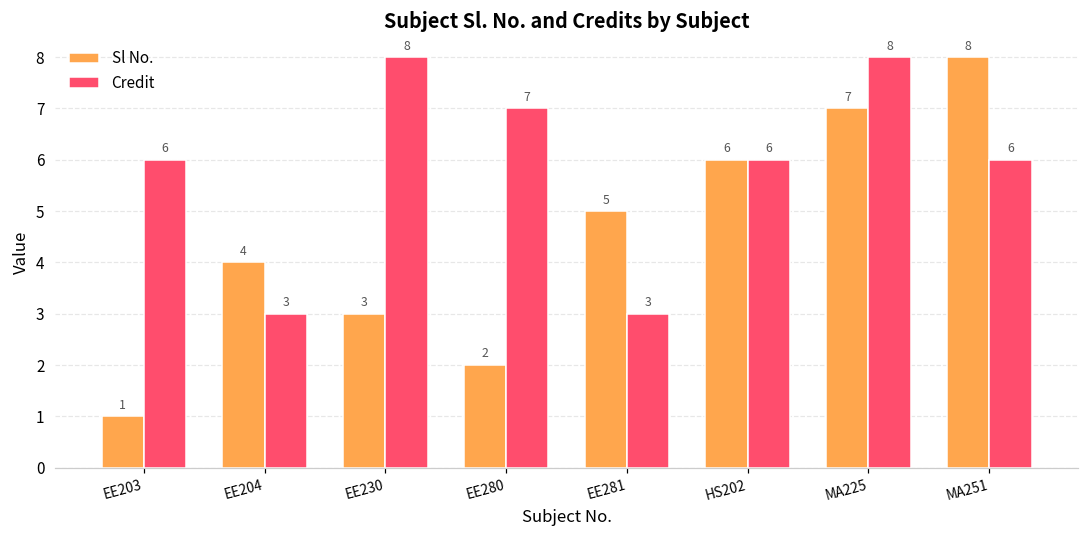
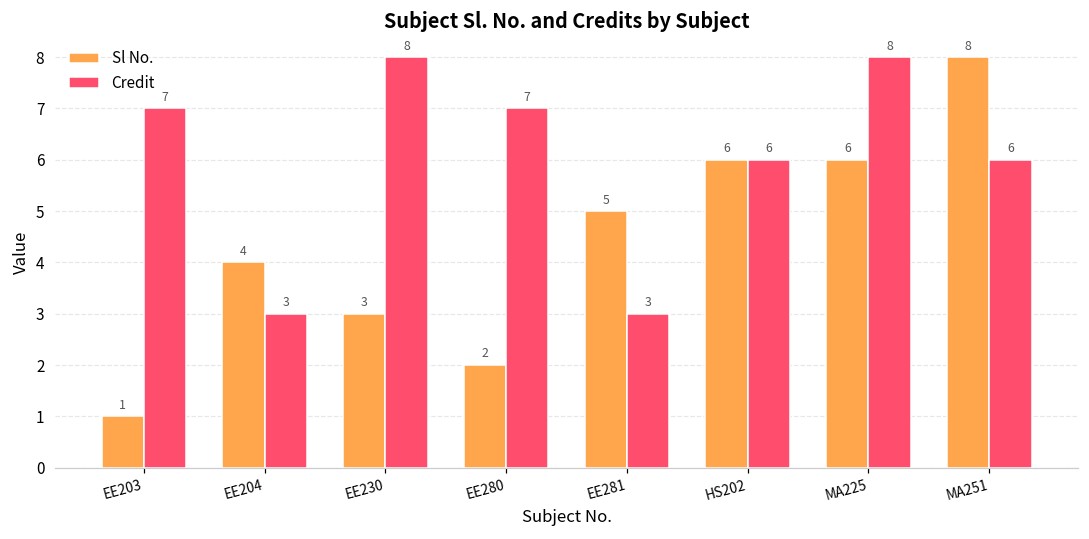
  {
    "Sl No.": {
      "EE203": 1,
      "EE204": 4,
      "EE230": 3,
      "EE280": 2,
      "EE281": 5,
      "HS202": 6,
-     "MA225": 7,
+     "MA225": 6,
      "MA251": 8
    },
    "Credit": {
-     "EE203": 6,
+     "EE203": 7,
      "EE204": 3,
      "EE230": 8,
      "EE280": 7,
      "EE281": 3,
      "HS202": 6,
      "MA225": 8,
      "MA251": 6
    }
  }
